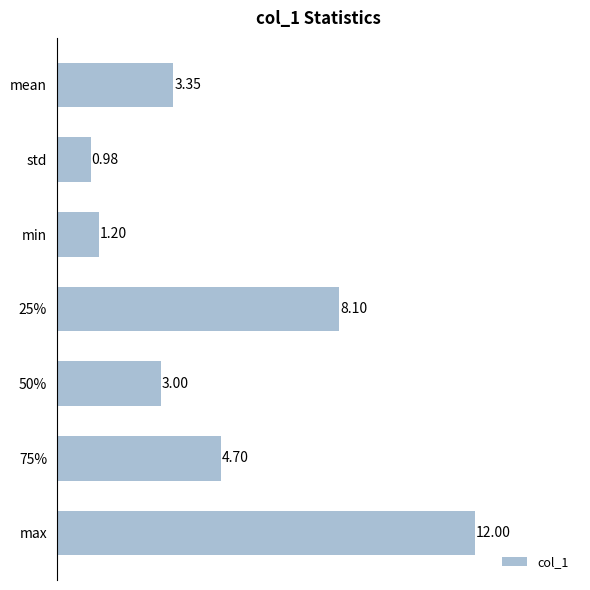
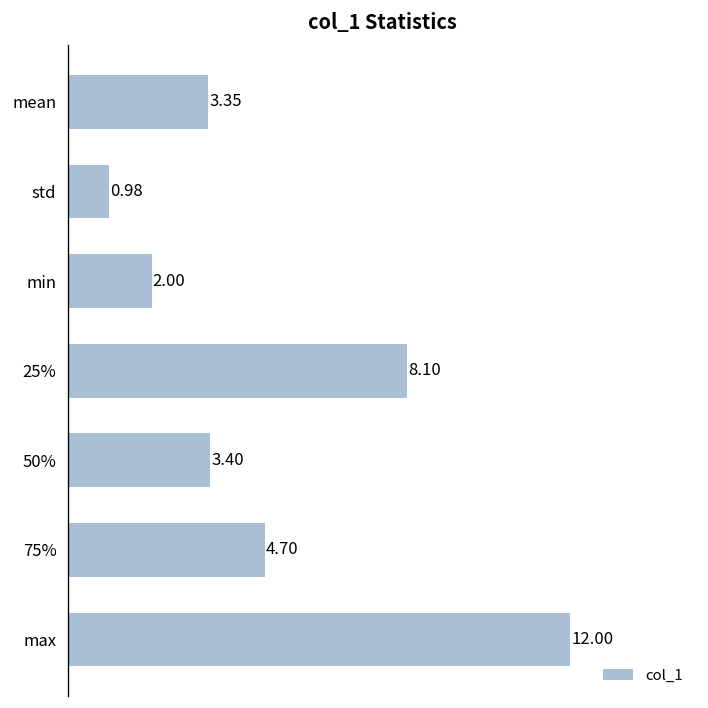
  {
    "mean": 3.35,
    "std": 0.98,
-   "min": 1.20,
+   "min": 2.00,
    "25%": 8.10,
-   "50%": 3.00,
+   "50%": 3.40,
    "75%": 4.70,
    "max": 12.00
  }
